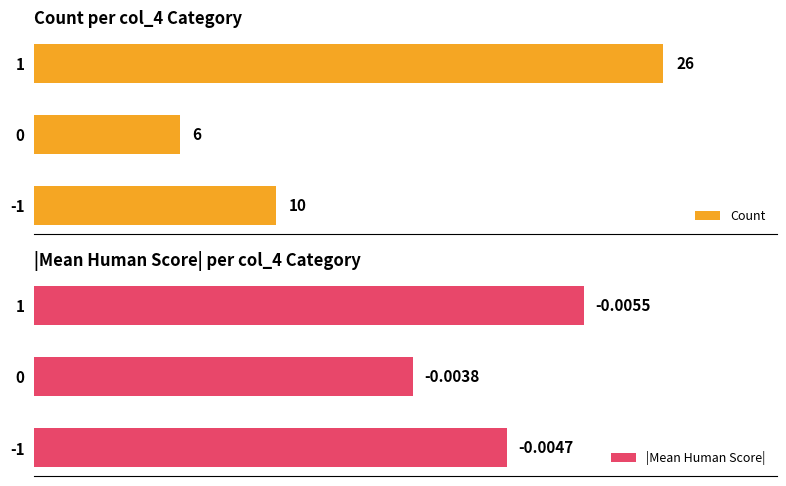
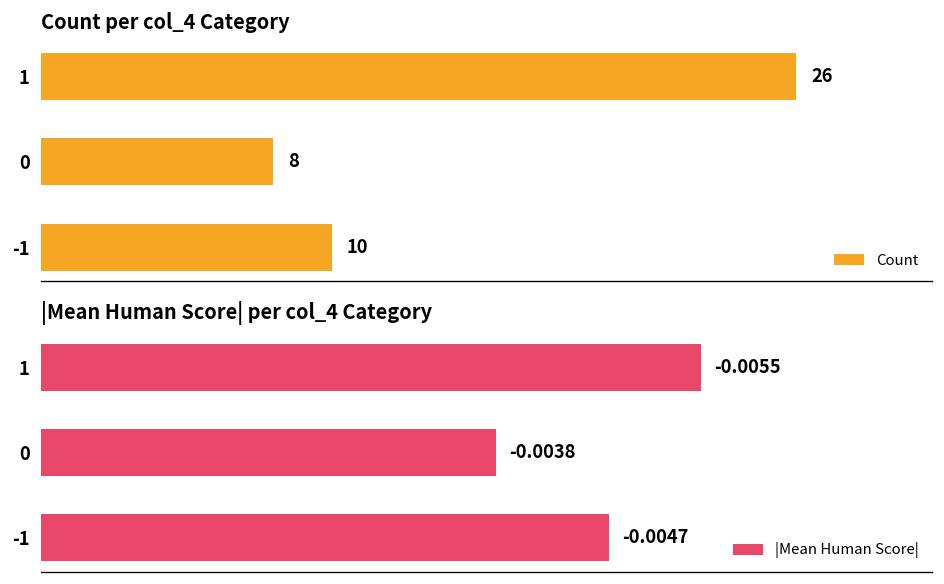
  {
    "Count per col_4 Category": {
      "1": 26,
-     "0": 6,
+     "0": 8,
      "-1": 10
    }
  }
